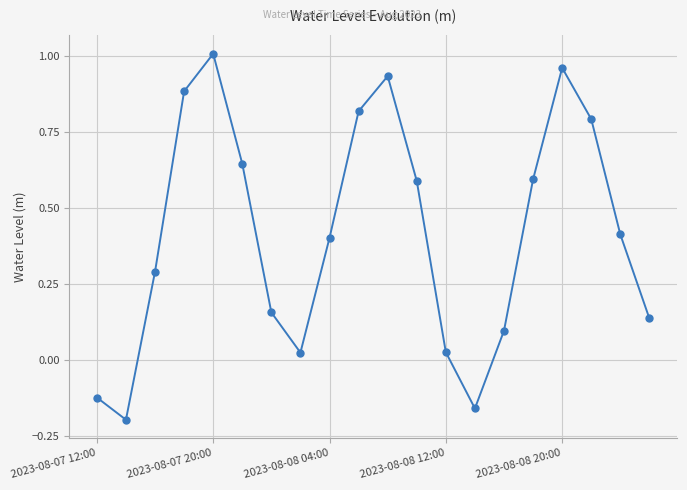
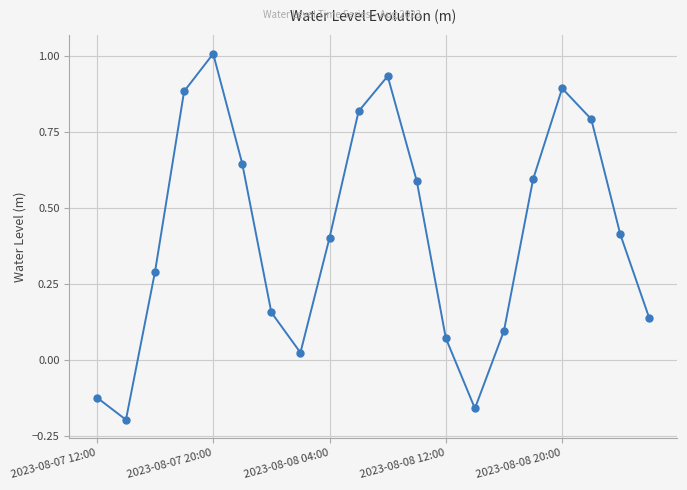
  {
    "2023-08-07 12:00": -0.12,
    "2023-08-07 20:00": 1.01,
    "2023-08-08 04:00": 0.40,
-   "2023-08-08 12:00": 0.02,
-   "2023-08-08 20:00": 0.96
+   "2023-08-08 12:00": 0.07,
+   "2023-08-08 20:00": 0.89
  }
